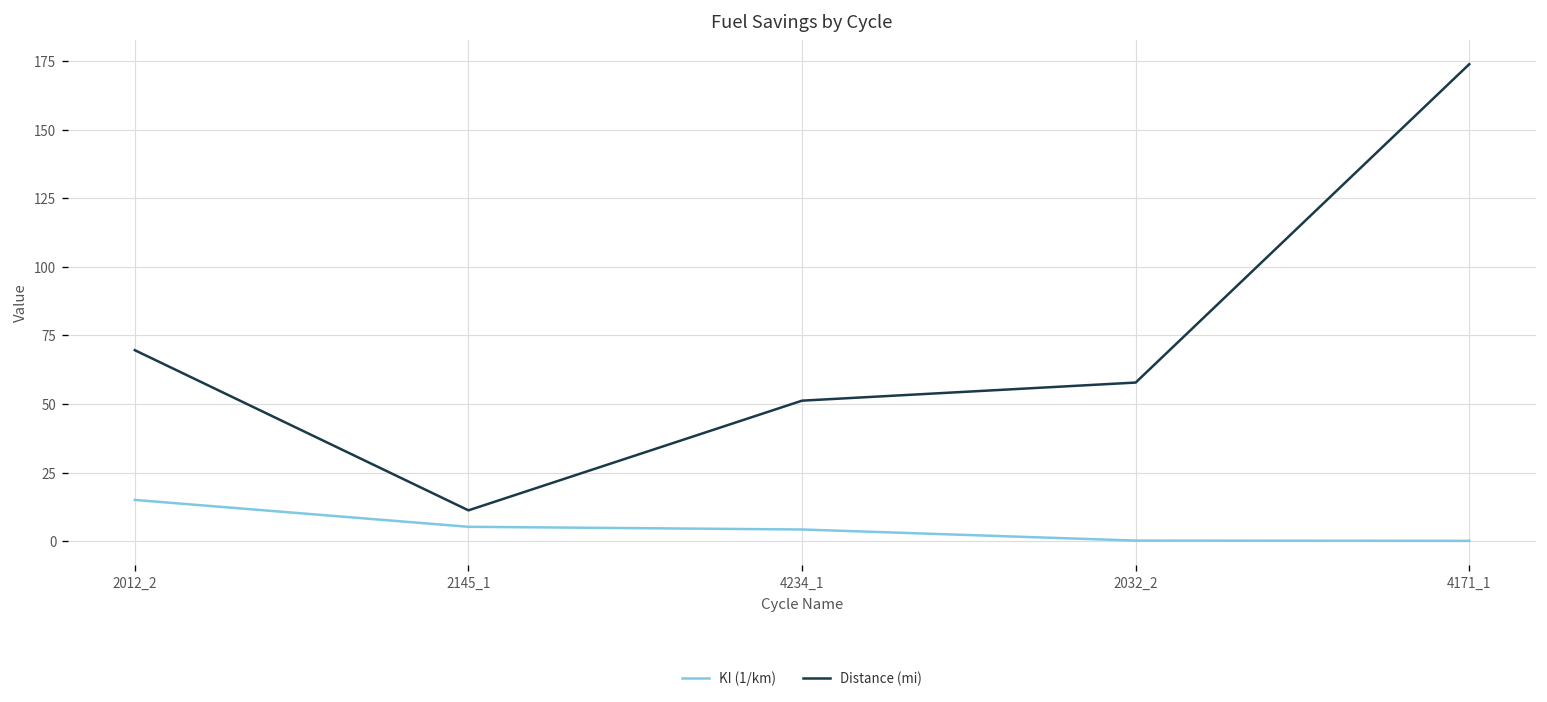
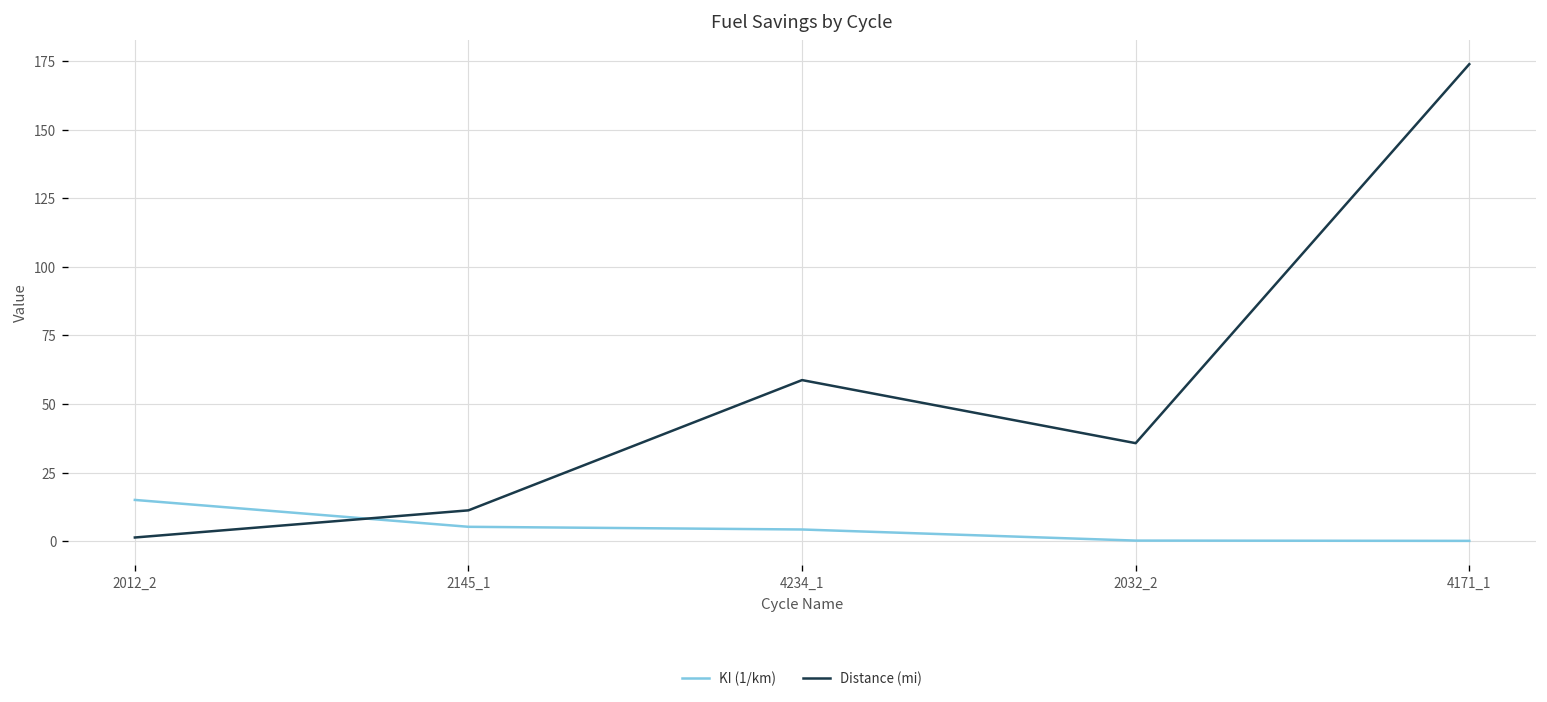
  {
    "KI (1/km)": {
      "2012_2": 15,
      "2145_1": 5,
      "4234_1": 4,
      "2032_2": 0,
      "4171_1": 0
    },
    "Distance (mi)": {
-     "2012_2": 70,
+     "2012_2": 1,
      "2145_1": 11,
-     "4234_1": 51,
-     "2032_2": 58,
+     "4234_1": 59,
+     "2032_2": 36,
      "4171_1": 174
    }
  }
